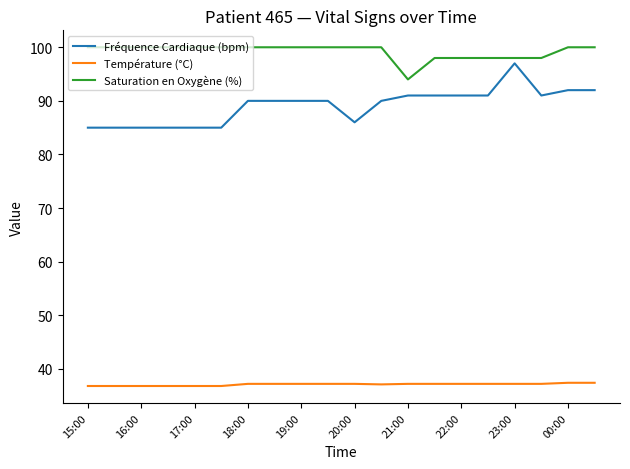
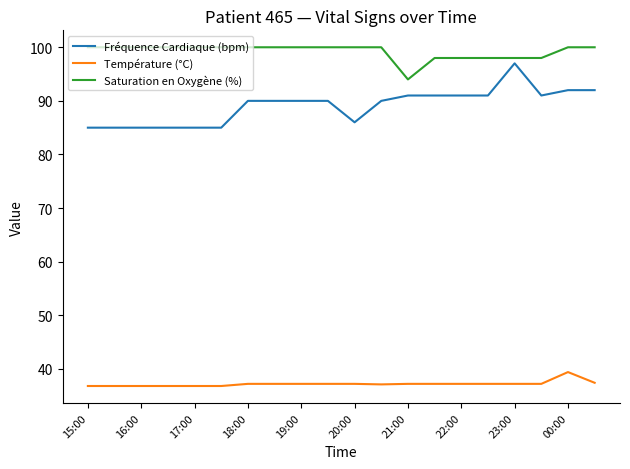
  {
    "Fréquence Cardiaque (bpm)": {
      "15:00": 85,
      "16:00": 85,
      "17:00": 85,
      "18:00": 90,
      "19:00": 90,
      "20:00": 86,
      "21:00": 91,
      "22:00": 91,
      "23:00": 97,
      "00:00": 92
    },
    "Température (°C)": {
      "15:00": 37,
      "16:00": 37,
      "17:00": 37,
      "18:00": 37,
      "19:00": 37,
      "20:00": 37,
      "21:00": 37,
      "22:00": 37,
      "23:00": 37,
-     "00:00": 37
+     "00:00": 39
    },
    "Saturation en Oxygène (%)": {
      "19:00": 100,
      "20:00": 100,
      "21:00": 94,
      "22:00": 98,
      "23:00": 98,
      "00:00": 100
    }
  }
